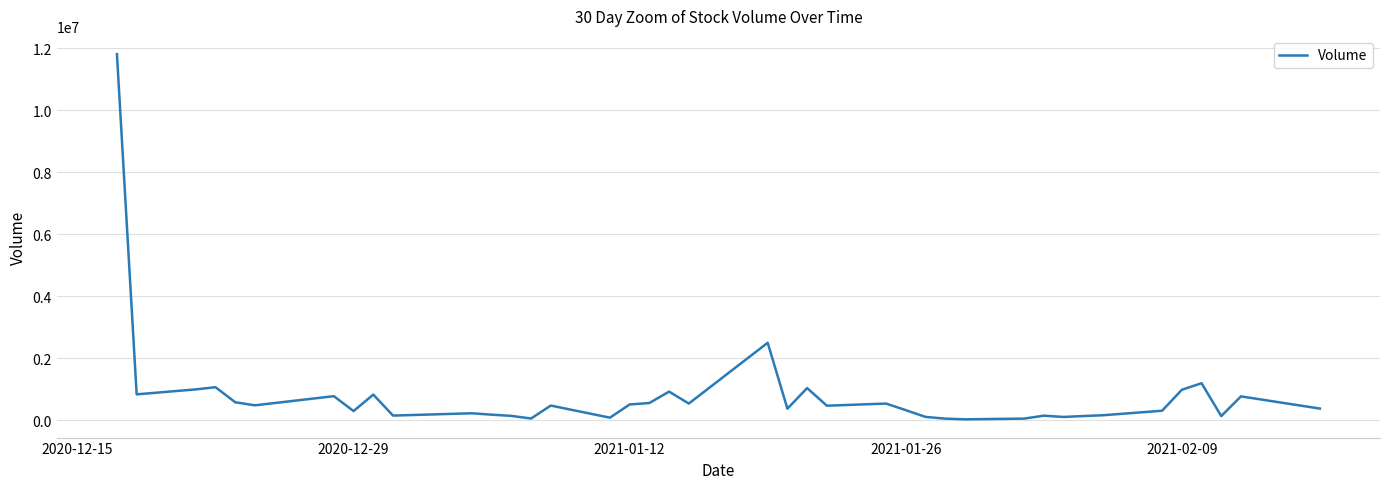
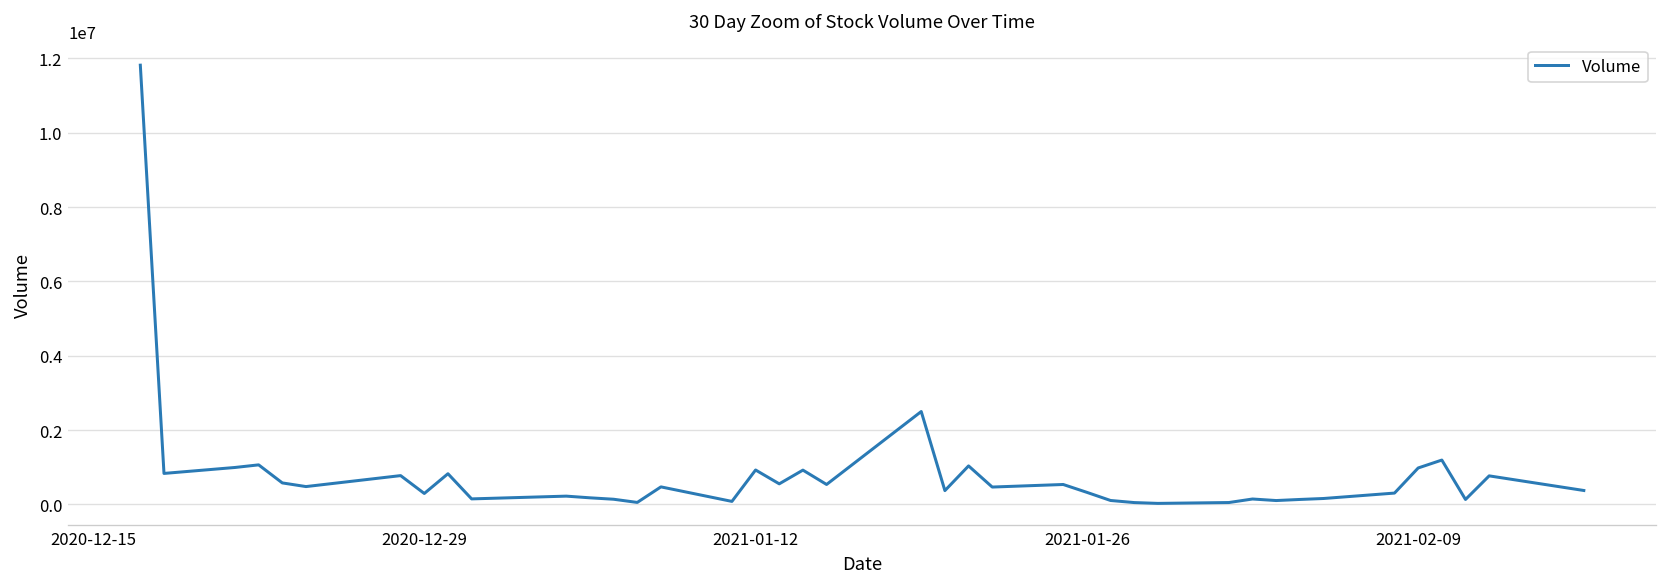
  {
    "2020-12-29": 300000,
-   "2021-01-12": 500000,
+   "2021-01-12": 900000,
    "2021-01-26": 300000,
    "2021-02-09": 1000000
  }
